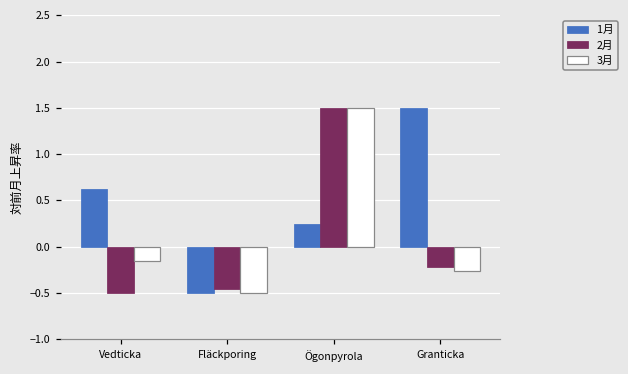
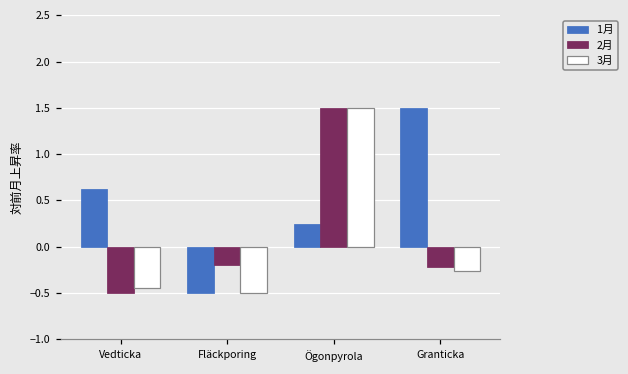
  {
    "1月": {
      "Vedticka": 0.6,
      "Fläckporing": -0.5,
      "Ögonpyrola": 0.3,
      "Granticka": 1.5
    },
    "2月": {
      "Vedticka": -0.5,
-     "Fläckporing": -0.5,
+     "Fläckporing": -0.2,
      "Ögonpyrola": 1.5,
      "Granticka": -0.2
    },
    "3月": {
-     "Vedticka": -0.2,
+     "Vedticka": -0.5,
      "Fläckporing": -0.5,
      "Ögonpyrola": 1.5,
      "Granticka": -0.3
    }
  }
